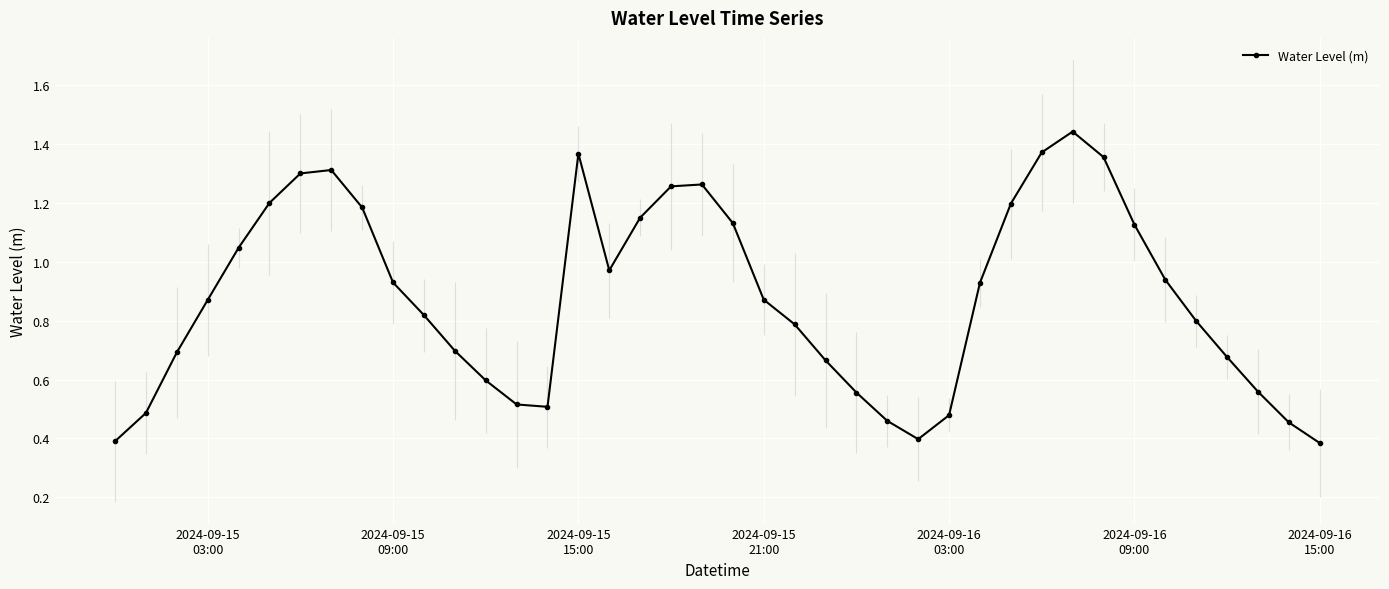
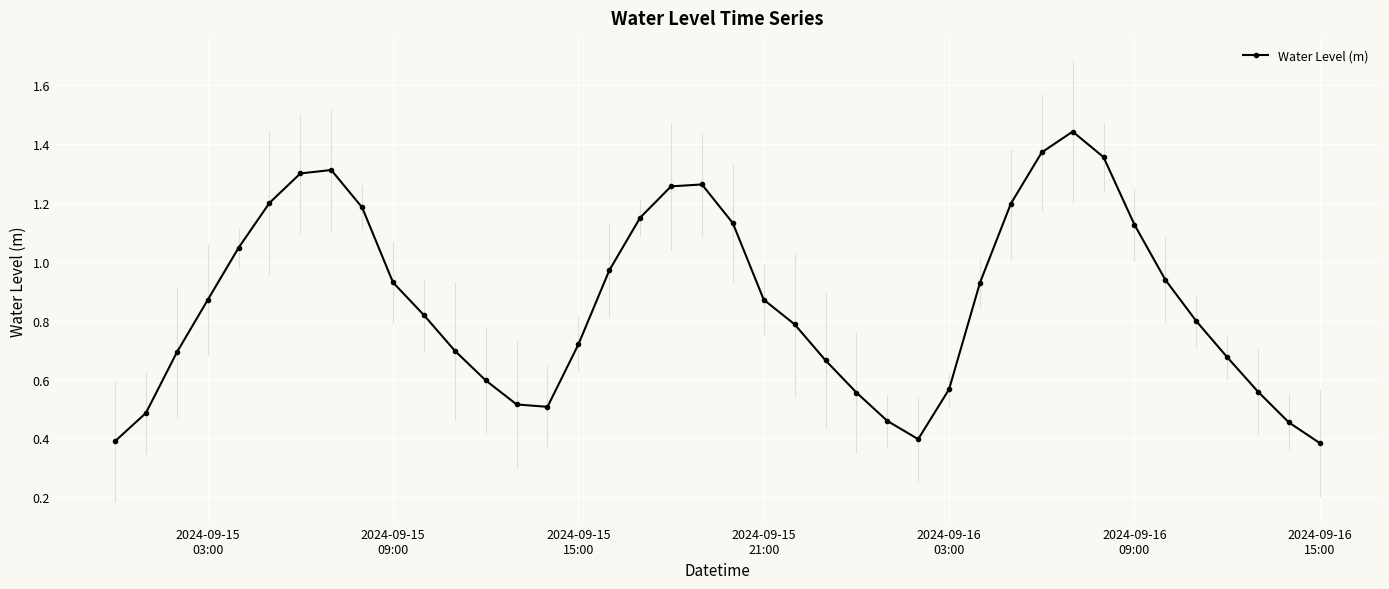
  {
    "2024-09-15 03:00": 0.87,
    "2024-09-15 09:00": 0.93,
-   "2024-09-15 15:00": 1.37,
+   "2024-09-15 15:00": 0.72,
    "2024-09-15 21:00": 0.87,
-   "2024-09-16 03:00": 0.48,
+   "2024-09-16 03:00": 0.57,
    "2024-09-16 09:00": 1.13,
    "2024-09-16 15:00": 0.38
  }
